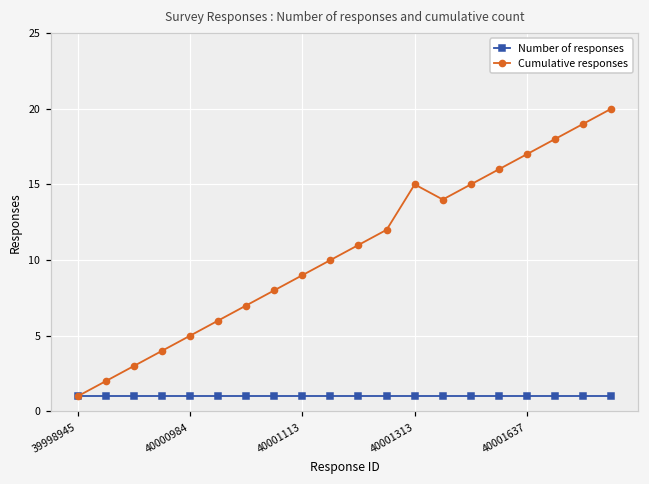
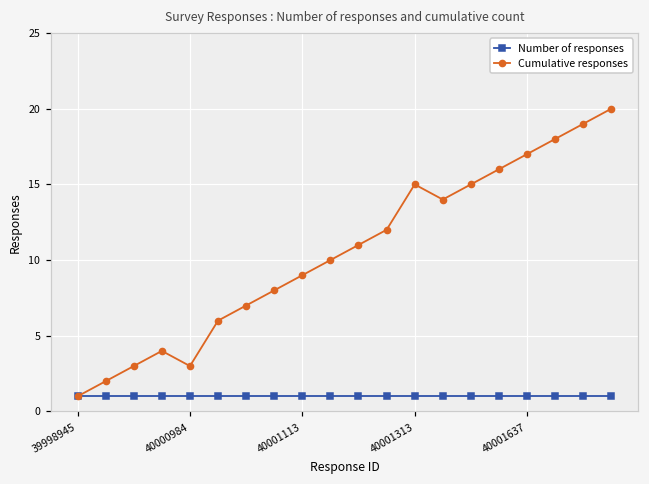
  {
    "Number of responses": {
      "40000984": 1,
      "40001113": 1,
      "40001313": 1,
      "40001637": 1
    },
    "Cumulative responses": {
-     "40000984": 5,
+     "40000984": 3,
      "40001113": 9,
      "40001313": 15,
      "40001637": 17
    }
  }
